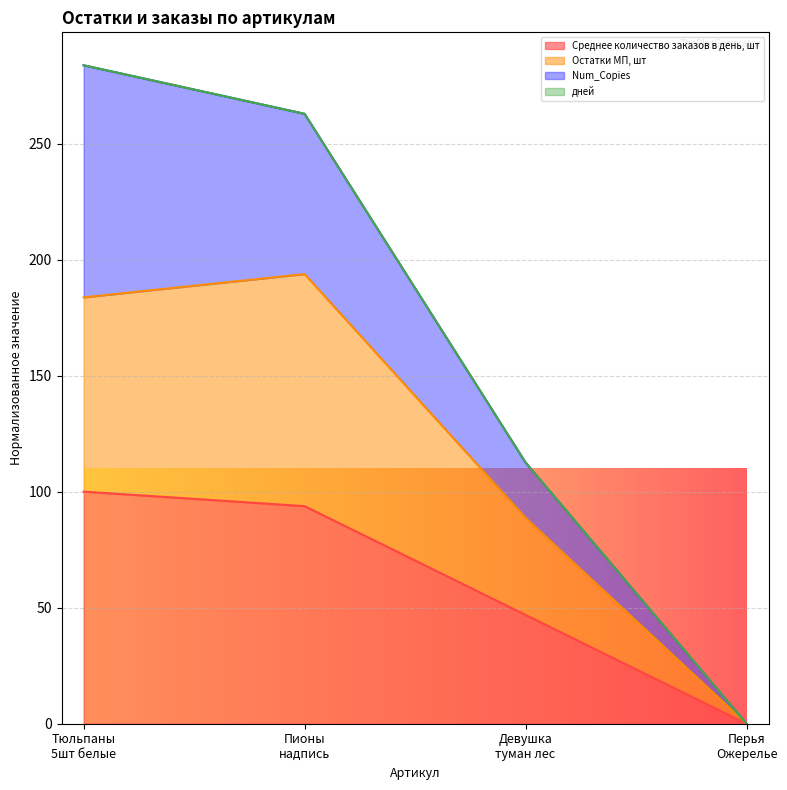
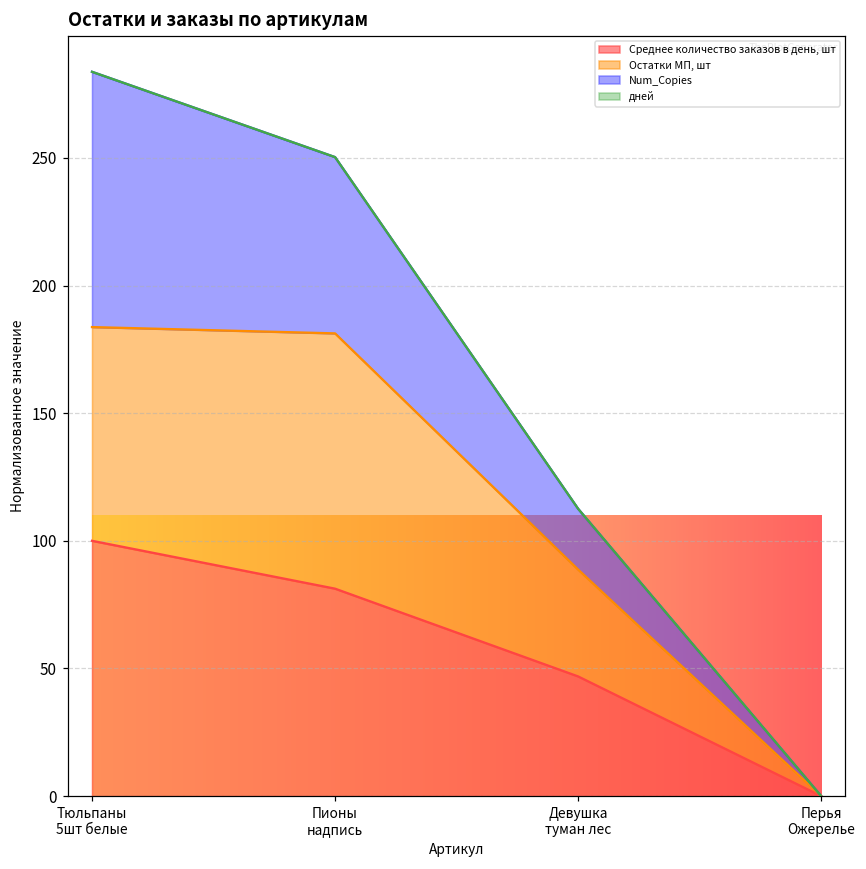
  {
    "Среднее количество заказов в день, шт": {
      "Тюльпаны 5шт белые": 100,
-     "Пионы надпись": 94,
+     "Пионы надпись": 81,
      "Девушка туман лес": 47
    },
    "Остатки МП, шт": {
      "Тюльпаны 5шт белые": 84,
      "Пионы надпись": 100,
      "Девушка туман лес": 42
    }
  }
